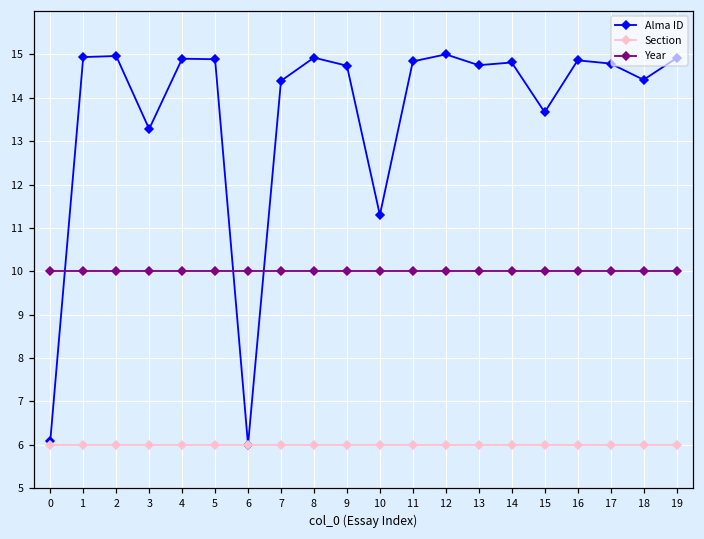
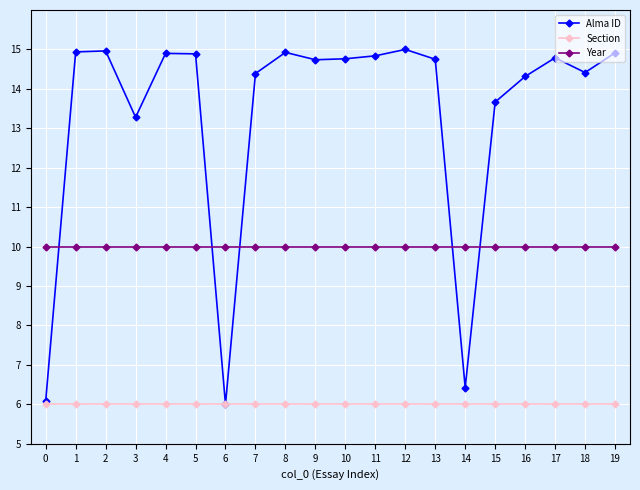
  {
    "Alma ID": {
      "0": 6.1,
      "1": 14.9,
      "2": 15.0,
      "3": 13.3,
      "4": 14.9,
      "5": 14.9,
      "7": 14.4,
      "8": 14.9,
      "9": 14.7,
-     "10": 11.3,
+     "10": 14.8,
      "11": 14.8,
      "12": 15.0,
      "13": 14.8,
-     "14": 14.8,
+     "14": 6.4,
      "15": 13.7,
-     "16": 14.9,
+     "16": 14.3,
      "17": 14.8,
      "18": 14.4
    },
    "Section": {
      "0": 6.0,
      "1": 6.0,
      "2": 6.0,
      "3": 6.0,
      "4": 6.0,
      "5": 6.0,
      "7": 6.0,
      "8": 6.0,
      "9": 6.0,
      "10": 6.0,
      "11": 6.0,
      "12": 6.0,
      "13": 6.0,
      "14": 6.0,
      "15": 6.0,
      "16": 6.0,
      "17": 6.0,
      "18": 6.0,
      "19": 6.0
    },
    "Year": {
      "0": 10.0,
      "1": 10.0,
      "2": 10.0,
      "3": 10.0,
      "4": 10.0,
      "5": 10.0,
      "6": 10.0,
      "7": 10.0,
      "8": 10.0,
      "9": 10.0,
      "10": 10.0,
      "11": 10.0,
      "12": 10.0,
      "13": 10.0,
      "14": 10.0,
      "15": 10.0,
      "16": 10.0,
      "17": 10.0,
      "18": 10.0,
      "19": 10.0
    }
  }
